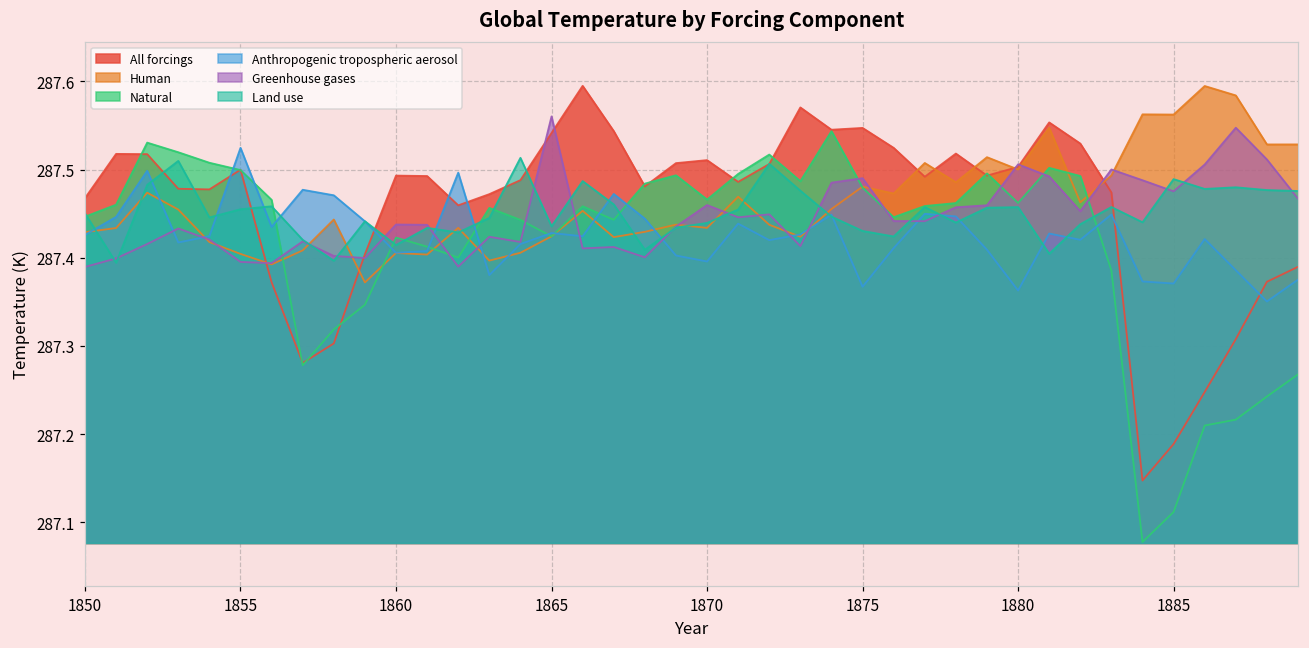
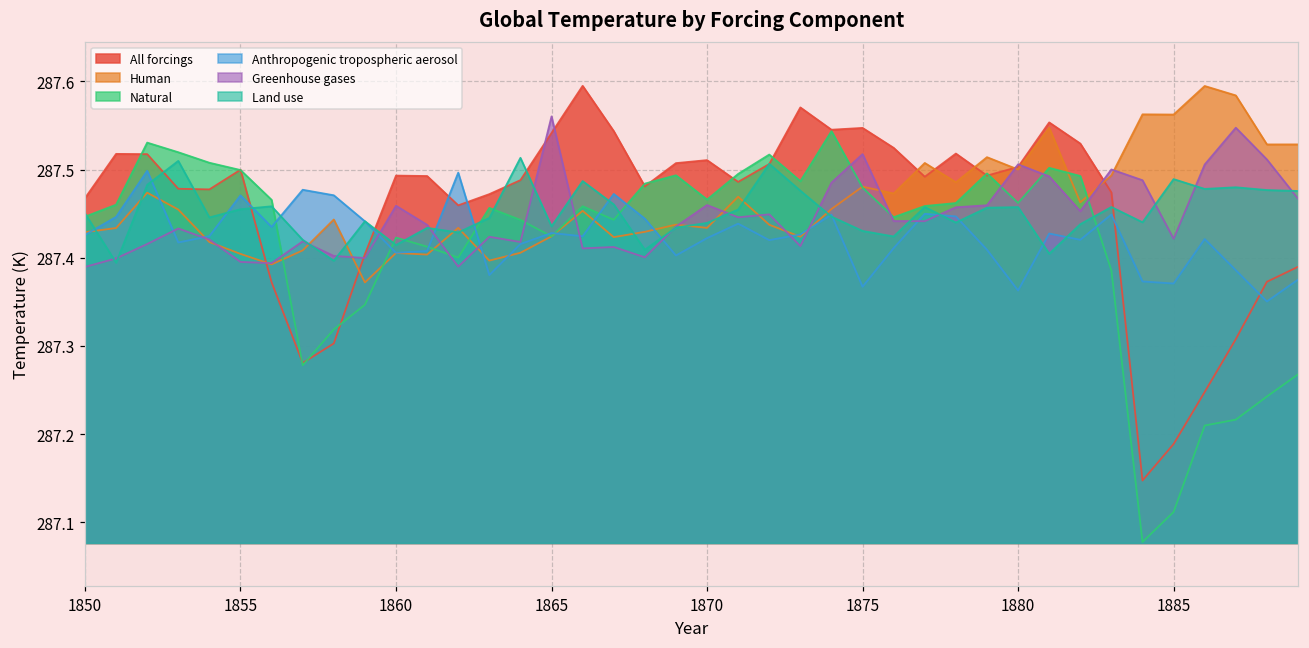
  {
    "Anthropogenic tropospheric aerosol": {
-     "1855": 287.52,
+     "1855": 287.47,
      "1865": 287.43,
-     "1870": 287.40,
+     "1870": 287.42,
      "1875": 287.37,
      "1880": 287.36,
      "1885": 287.37
    },
    "Greenhouse gases": {
      "1850": 287.39,
      "1855": 287.40,
-     "1860": 287.44,
+     "1860": 287.46,
      "1865": 287.56,
      "1870": 287.46,
-     "1875": 287.49,
-     "1885": 287.48
+     "1875": 287.52,
+     "1885": 287.42
    }
  }
